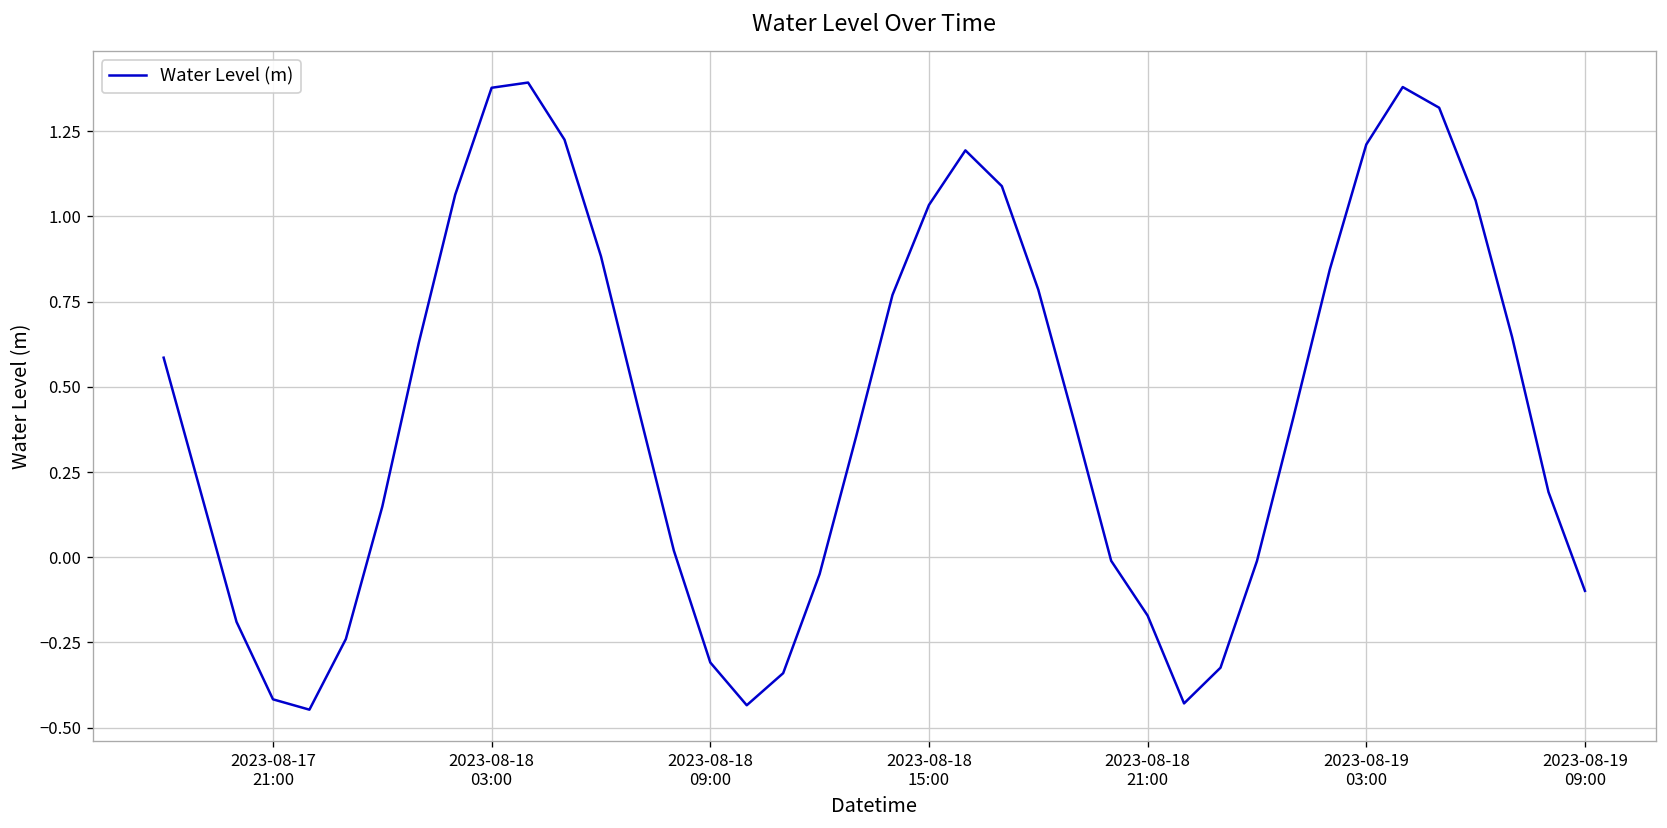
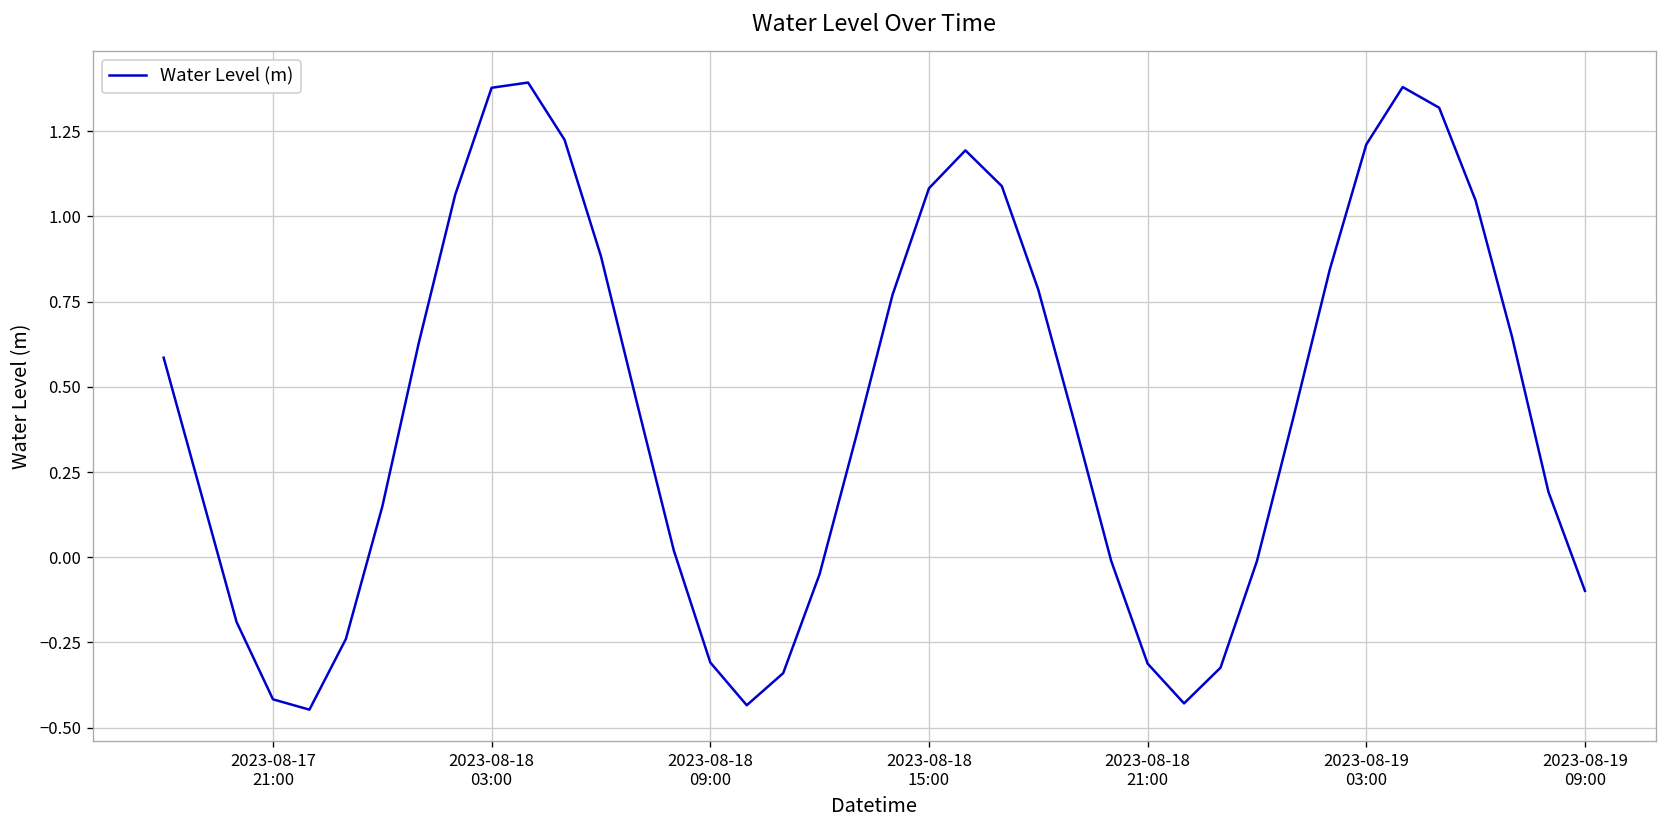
  {
    "2023-08-17 21:00": -0.42,
    "2023-08-18 03:00": 1.38,
    "2023-08-18 09:00": -0.31,
-   "2023-08-18 15:00": 1.03,
-   "2023-08-18 21:00": -0.17,
+   "2023-08-18 15:00": 1.08,
+   "2023-08-18 21:00": -0.31,
    "2023-08-19 03:00": 1.21,
    "2023-08-19 09:00": -0.10
  }
